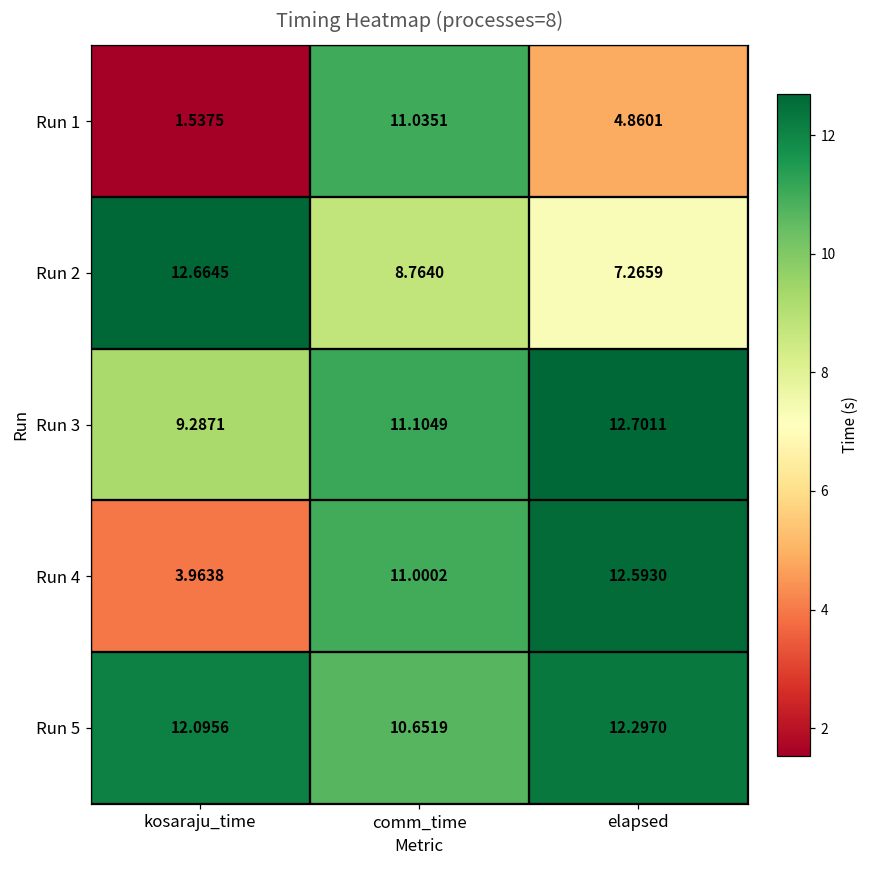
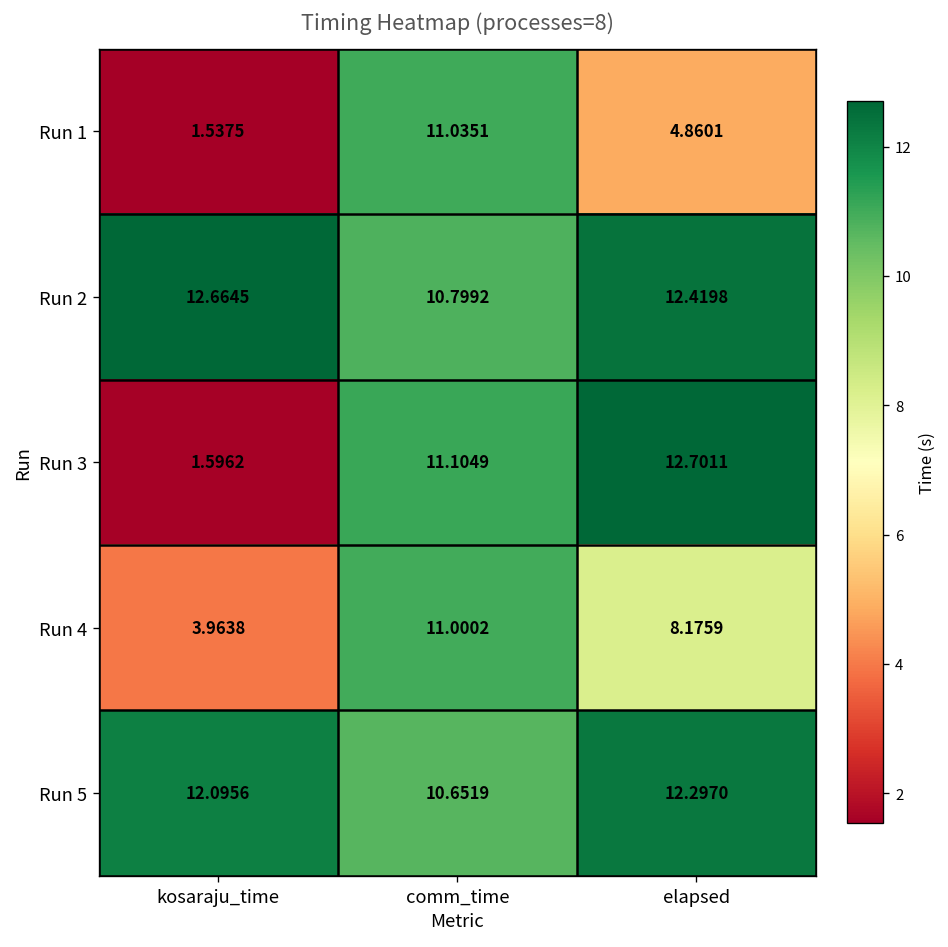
  {
    "Run 1": {
      "kosaraju_time": 1.5375,
      "comm_time": 11.0351,
      "elapsed": 4.8601
    },
    "Run 2": {
      "kosaraju_time": 12.6645,
-     "comm_time": 8.7640,
-     "elapsed": 7.2659
+     "comm_time": 10.7992,
+     "elapsed": 12.4198
    },
    "Run 3": {
-     "kosaraju_time": 9.2871,
+     "kosaraju_time": 1.5962,
      "comm_time": 11.1049,
      "elapsed": 12.7011
    },
    "Run 4": {
      "kosaraju_time": 3.9638,
      "comm_time": 11.0002,
-     "elapsed": 12.5930
+     "elapsed": 8.1759
    },
    "Run 5": {
      "kosaraju_time": 12.0956,
      "comm_time": 10.6519,
      "elapsed": 12.2970
    }
  }
